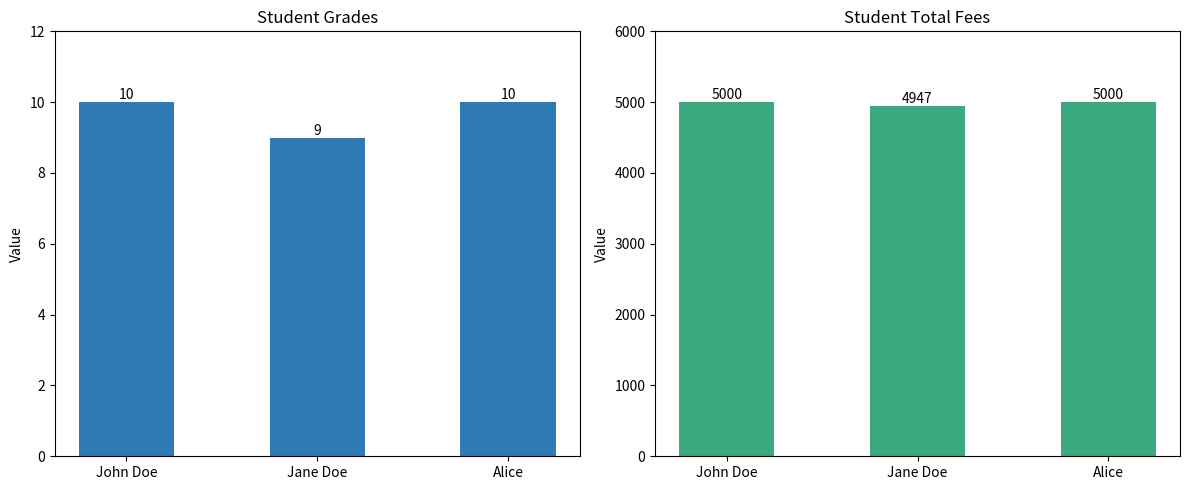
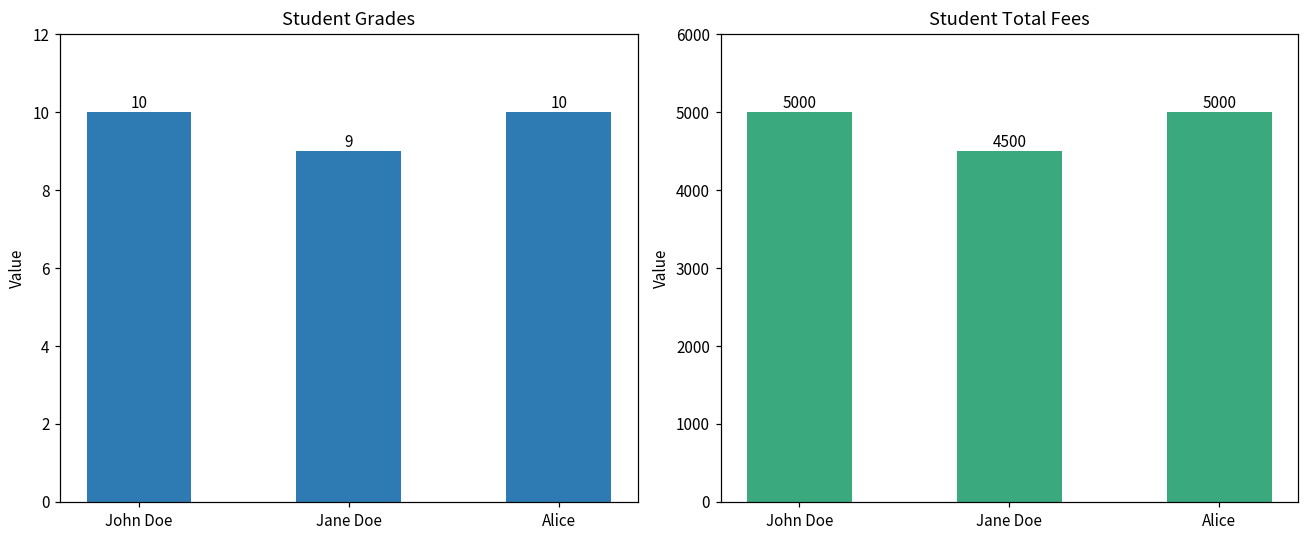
  {
    "Student Grades": {
      "John Doe": 10,
      "Jane Doe": 9,
      "Alice": 10
    },
    "Student Total Fees": {
      "John Doe": 5000,
-     "Jane Doe": 4947,
+     "Jane Doe": 4500,
      "Alice": 5000
    }
  }
